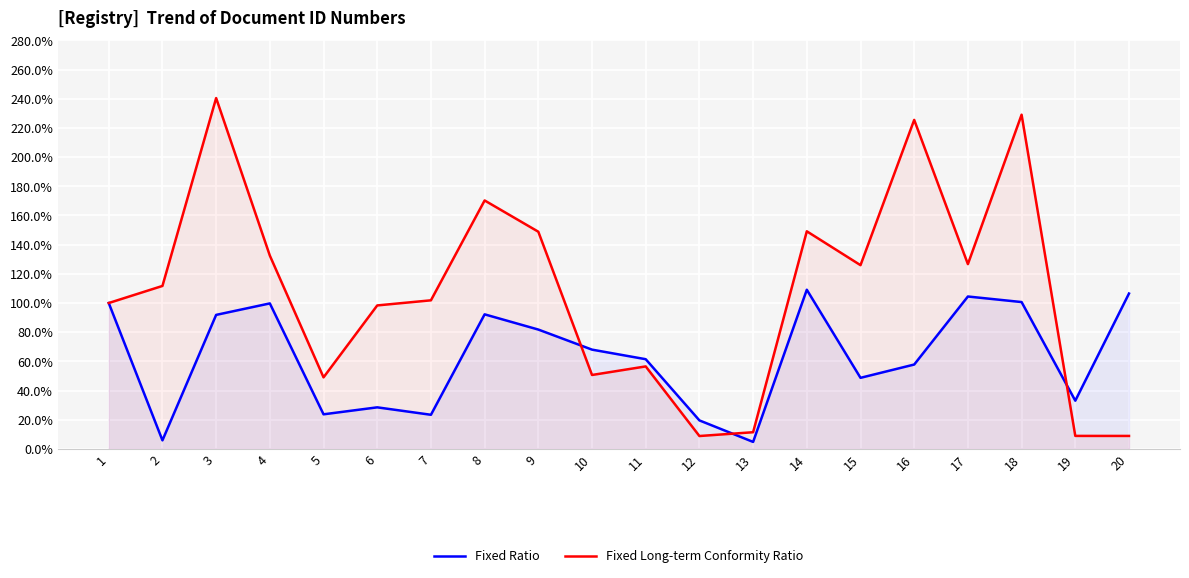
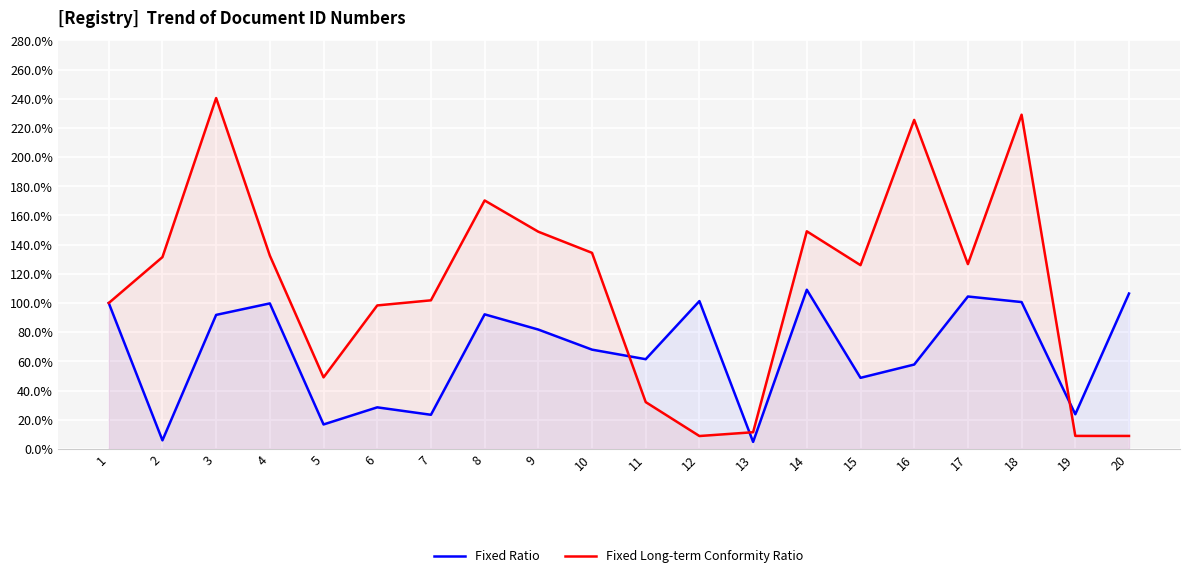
  {
    "Fixed Ratio": {
      "2": "6%",
      "3": "92%",
      "4": "100%",
-     "5": "24%",
+     "5": "17%",
      "6": "28%",
      "7": "23%",
      "8": "92%",
      "9": "82%",
      "10": "68%",
      "11": "61%",
-     "12": "20%",
+     "12": "101%",
      "13": "5%",
      "14": "109%",
      "15": "49%",
      "16": "58%",
      "17": "104%",
      "18": "101%",
-     "19": "33%",
+     "19": "24%",
      "20": "107%"
    },
    "Fixed Long-term Conformity Ratio": {
-     "2": "112%",
+     "2": "131%",
      "3": "241%",
      "4": "133%",
      "5": "49%",
      "6": "98%",
      "7": "102%",
      "8": "170%",
      "9": "149%",
-     "10": "51%",
-     "11": "57%",
+     "10": "134%",
+     "11": "32%",
      "12": "9%",
      "13": "11%",
      "14": "149%",
      "15": "126%",
      "16": "226%",
      "17": "127%",
      "18": "229%",
      "19": "9%",
      "20": "9%"
    }
  }
